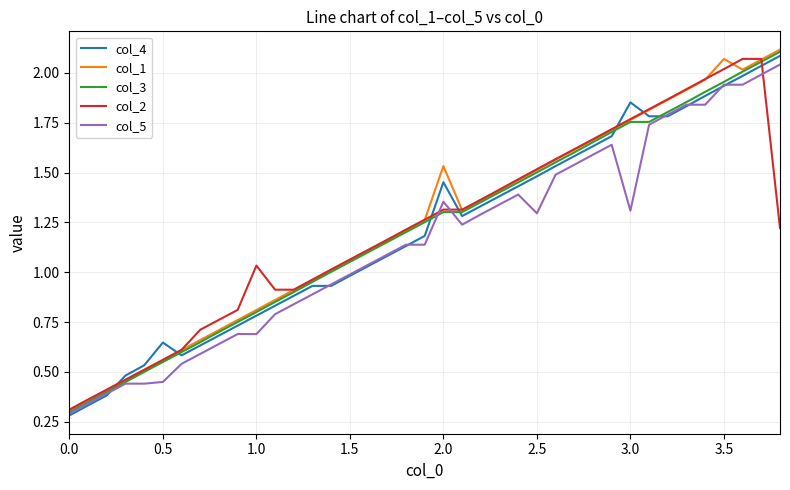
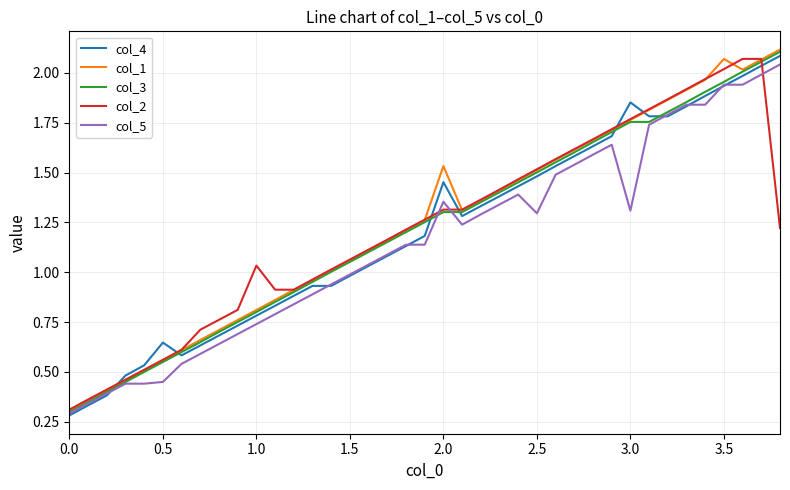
  {
    "col_4": {
      "0.5": 0.65,
      "1.0": 0.78,
      "2.0": 1.45,
      "2.5": 1.48,
      "3.0": 1.85
    },
    "col_1": {
      "2.0": 1.53,
      "3.5": 2.07
    },
    "col_3": {
      "3.5": 1.96
    },
    "col_2": {
      "1.0": 1.03,
      "3.5": 2.02
    },
    "col_5": {
      "0.5": 0.45,
-     "1.0": 0.69,
+     "1.0": 0.74,
      "2.0": 1.35,
      "2.5": 1.30,
      "3.0": 1.31
    }
  }
